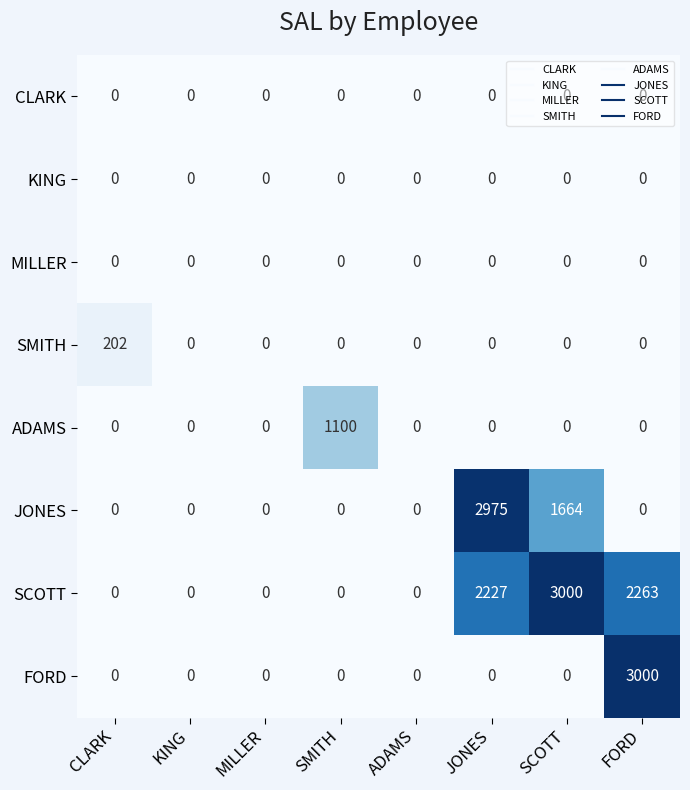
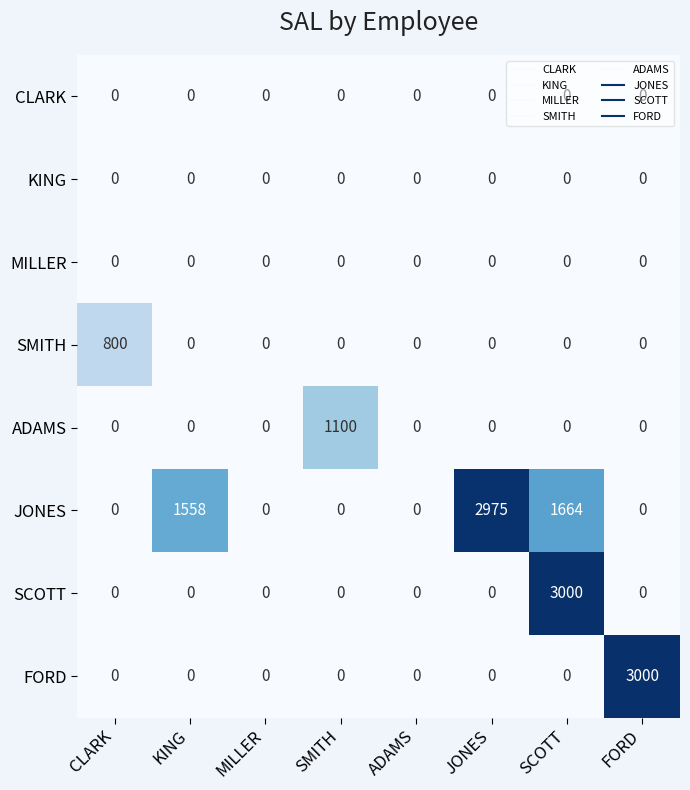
  {
    "CLARK": {
      "CLARK": 0,
      "KING": 0,
      "MILLER": 0,
      "SMITH": 0,
      "ADAMS": 0,
      "JONES": 0
    },
    "KING": {
      "CLARK": 0,
      "KING": 0,
      "MILLER": 0,
      "SMITH": 0,
      "ADAMS": 0,
      "JONES": 0,
      "SCOTT": 0,
      "FORD": 0
    },
    "MILLER": {
      "CLARK": 0,
      "KING": 0,
      "MILLER": 0,
      "SMITH": 0,
      "ADAMS": 0,
      "JONES": 0,
      "SCOTT": 0,
      "FORD": 0
    },
    "SMITH": {
-     "CLARK": 202,
+     "CLARK": 800,
      "KING": 0,
      "MILLER": 0,
      "SMITH": 0,
      "ADAMS": 0,
      "JONES": 0,
      "SCOTT": 0,
      "FORD": 0
    },
    "ADAMS": {
      "CLARK": 0,
      "KING": 0,
      "MILLER": 0,
      "SMITH": 1100,
      "ADAMS": 0,
      "JONES": 0,
      "SCOTT": 0,
      "FORD": 0
    },
    "JONES": {
      "CLARK": 0,
-     "KING": 0,
+     "KING": 1558,
      "MILLER": 0,
      "SMITH": 0,
      "ADAMS": 0,
      "JONES": 2975,
      "SCOTT": 1664,
      "FORD": 0
    },
    "SCOTT": {
      "CLARK": 0,
      "KING": 0,
      "MILLER": 0,
      "SMITH": 0,
      "ADAMS": 0,
-     "JONES": 2227,
+     "JONES": 0,
      "SCOTT": 3000,
-     "FORD": 2263
+     "FORD": 0
    },
    "FORD": {
      "CLARK": 0,
      "KING": 0,
      "MILLER": 0,
      "SMITH": 0,
      "ADAMS": 0,
      "JONES": 0,
      "SCOTT": 0,
      "FORD": 3000
    }
  }
